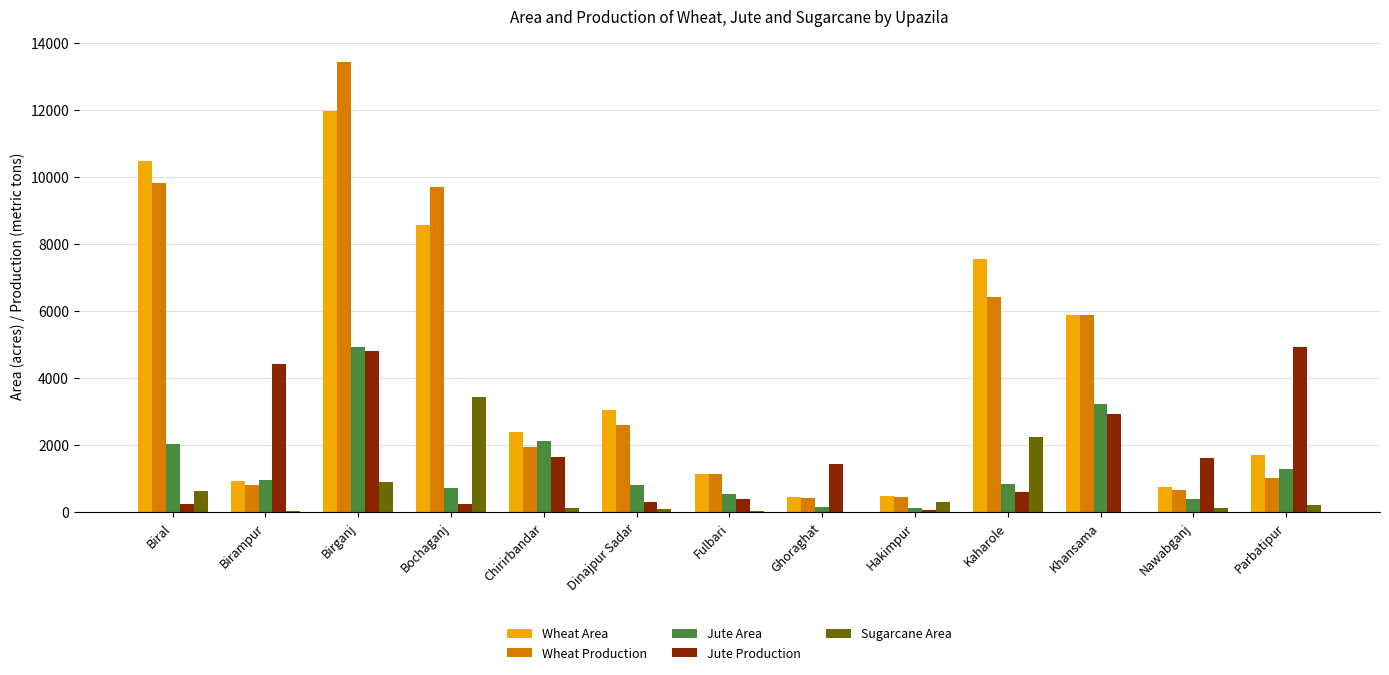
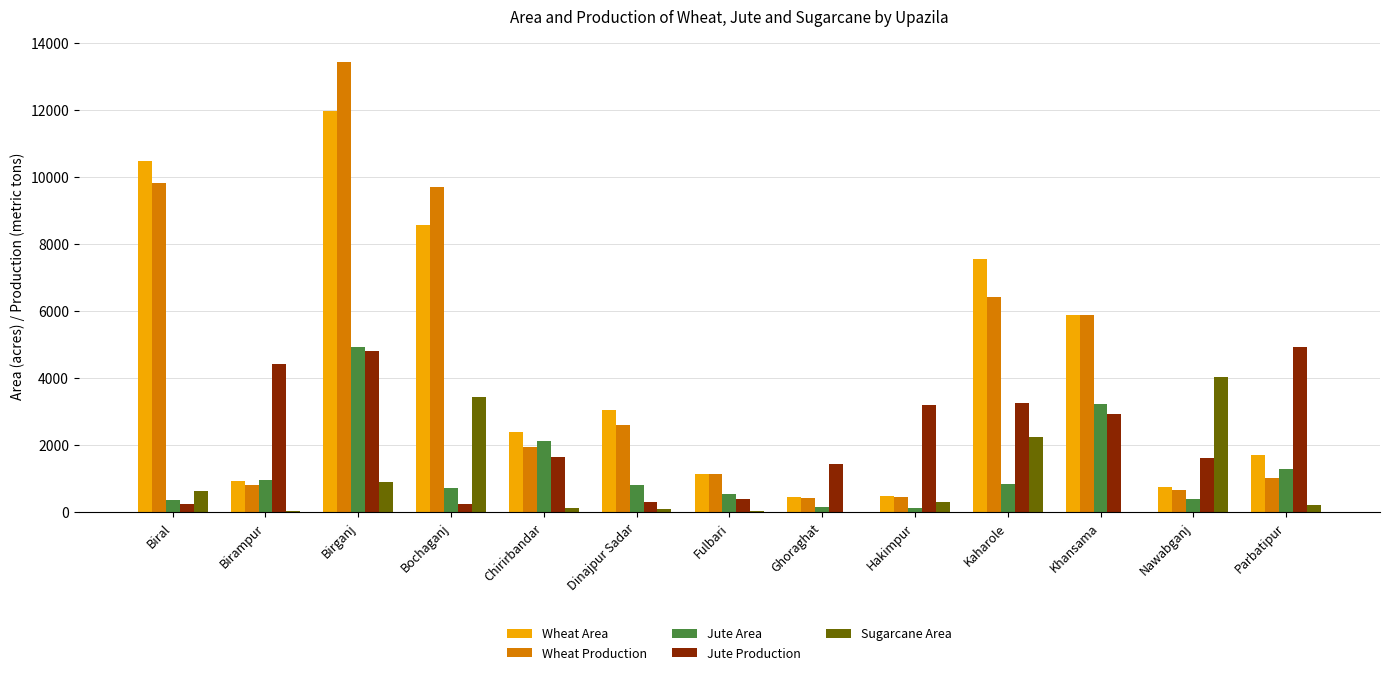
  {
    "Jute Area": {
-     "Biral": 2000,
+     "Biral": 400,
      "Birampur": 1000,
      "Birganj": 4900,
      "Bochaganj": 700,
      "Chirirbandar": 2100,
      "Dinajpur Sadar": 800,
      "Fulbari": 500,
      "Ghoraghat": 200,
      "Hakimpur": 100,
      "Kaharole": 800,
      "Khansama": 3200,
      "Nawabganj": 400,
      "Parbatipur": 1300
    },
    "Jute Production": {
      "Biral": 300,
      "Birampur": 4400,
      "Birganj": 4800,
      "Bochaganj": 200,
      "Chirirbandar": 1700,
      "Dinajpur Sadar": 300,
      "Fulbari": 400,
      "Ghoraghat": 1400,
-     "Hakimpur": 100,
-     "Kaharole": 600,
+     "Hakimpur": 3200,
+     "Kaharole": 3300,
      "Khansama": 2900,
      "Nawabganj": 1600,
      "Parbatipur": 4900
    },
    "Sugarcane Area": {
      "Biral": 600,
      "Birganj": 900,
      "Bochaganj": 3400,
      "Chirirbandar": 100,
      "Dinajpur Sadar": 100,
      "Ghoraghat": 0,
      "Hakimpur": 300,
      "Kaharole": 2300,
-     "Nawabganj": 100,
+     "Nawabganj": 4000,
      "Parbatipur": 200
    }
  }
